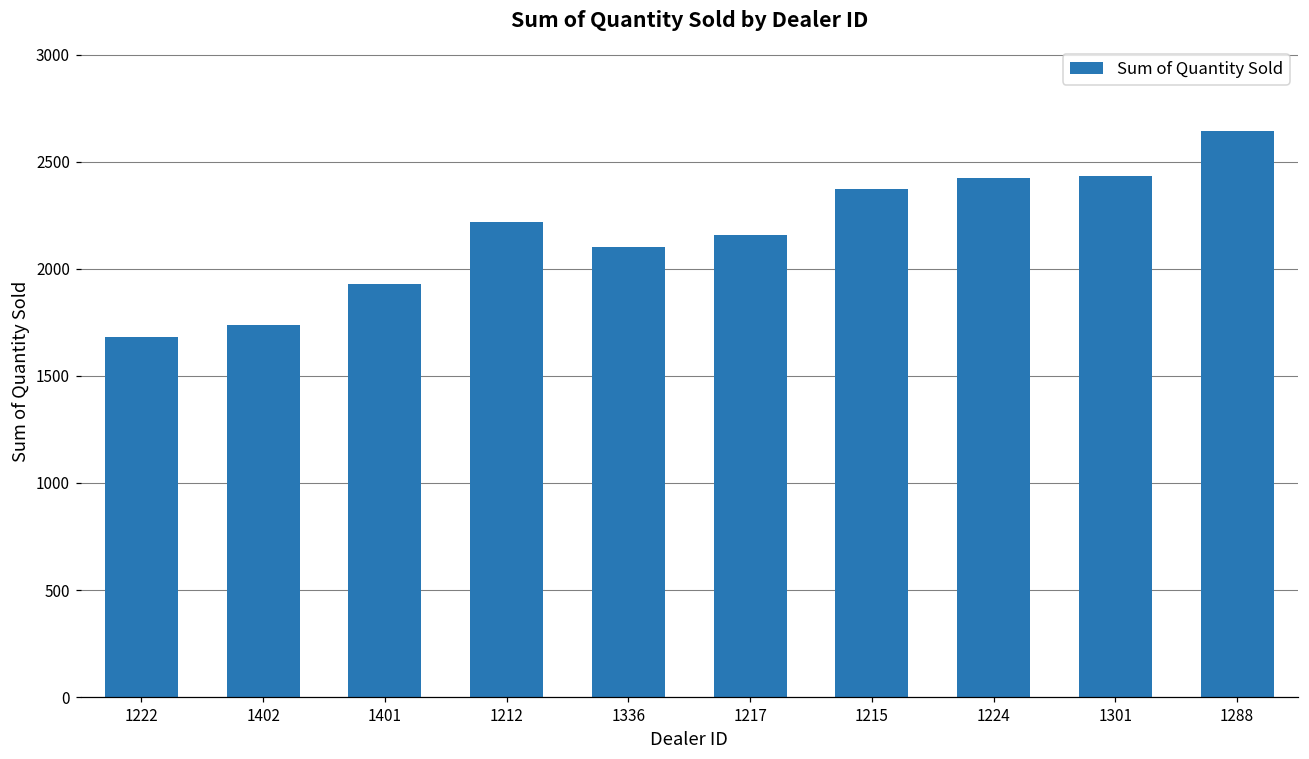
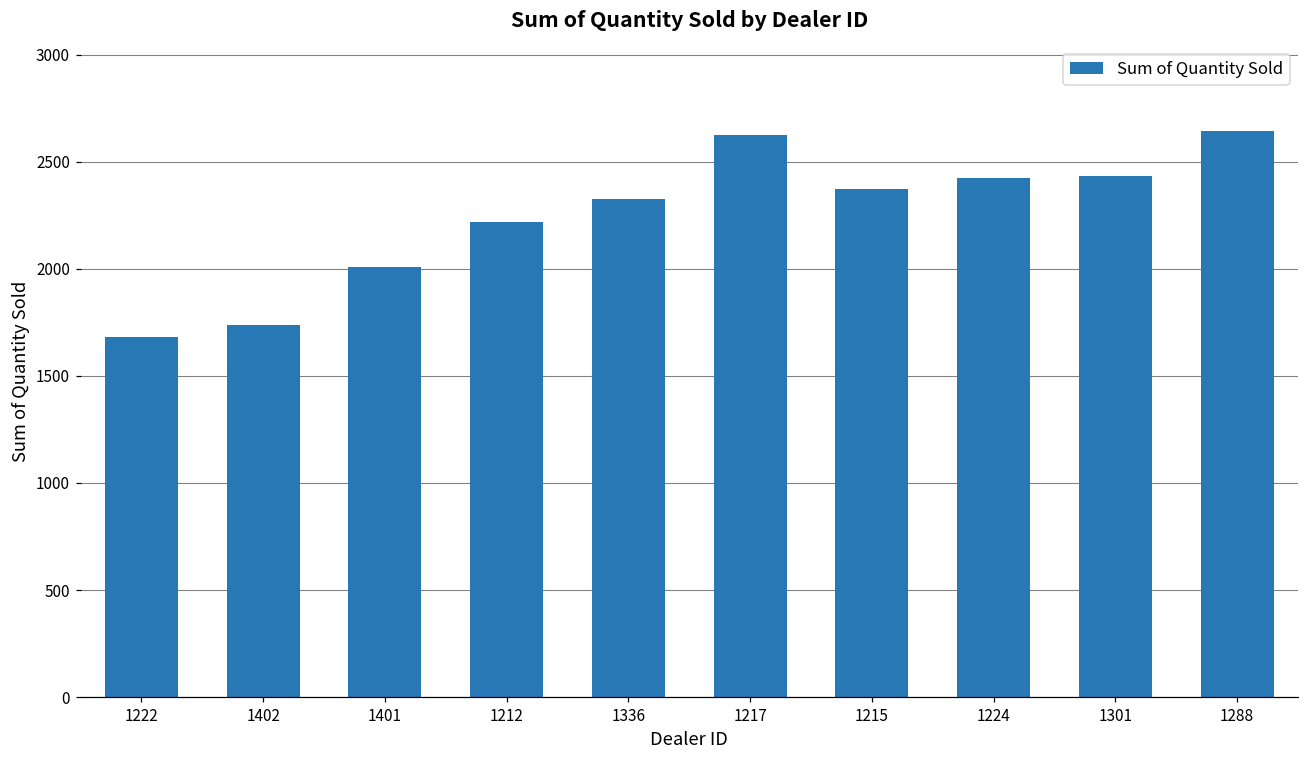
  {
    "1222": 1680,
    "1402": 1740,
-   "1401": 1930,
+   "1401": 2010,
    "1212": 2220,
-   "1336": 2100,
-   "1217": 2160,
+   "1336": 2330,
+   "1217": 2630,
    "1215": 2370,
    "1224": 2420,
    "1301": 2440,
    "1288": 2640
  }
